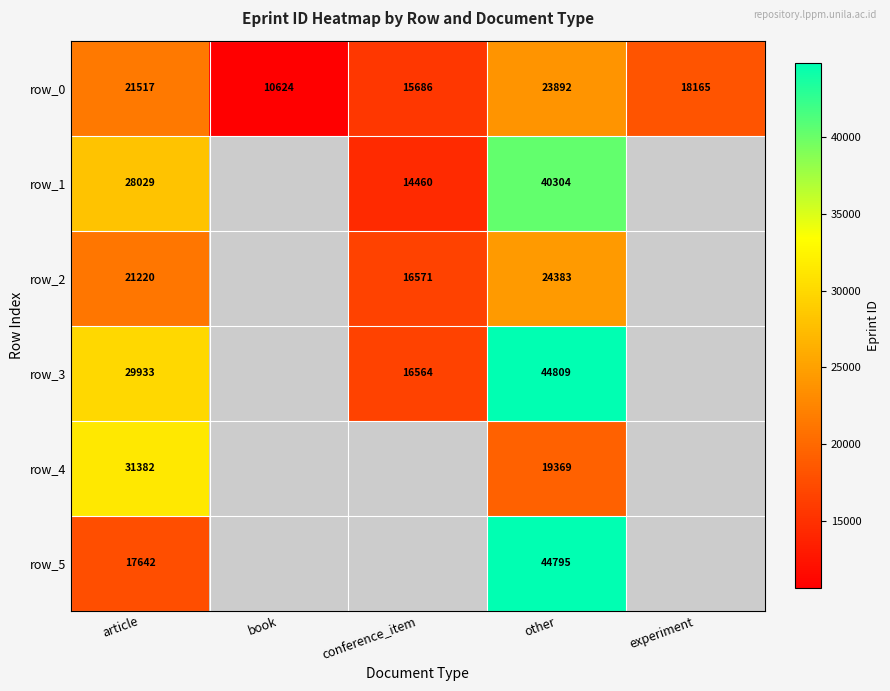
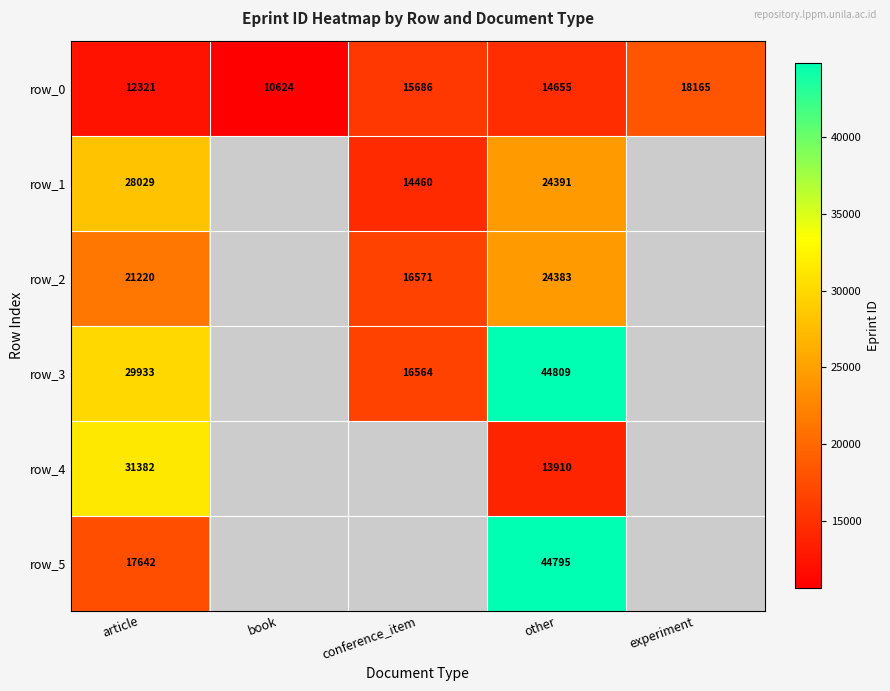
  {
    "row_0": {
-     "article": 21517,
+     "article": 12321,
      "book": 10624,
      "conference_item": 15686,
-     "other": 23892,
+     "other": 14655,
      "experiment": 18165
    },
    "row_1": {
      "article": 28029,
      "conference_item": 14460,
-     "other": 40304
+     "other": 24391
    },
    "row_2": {
      "article": 21220,
      "conference_item": 16571,
      "other": 24383
    },
    "row_3": {
      "article": 29933,
      "conference_item": 16564,
      "other": 44809
    },
    "row_4": {
      "article": 31382,
-     "other": 19369
+     "other": 13910
    },
    "row_5": {
      "article": 17642,
      "other": 44795
    }
  }
